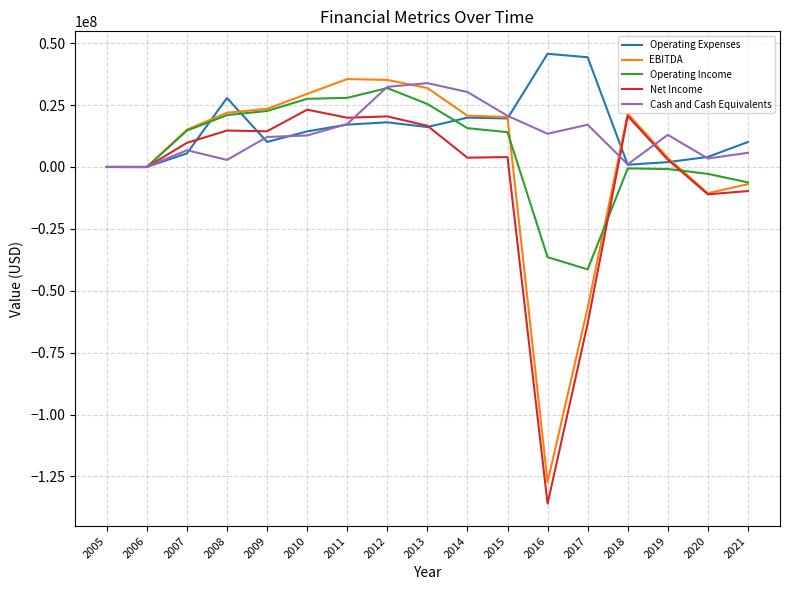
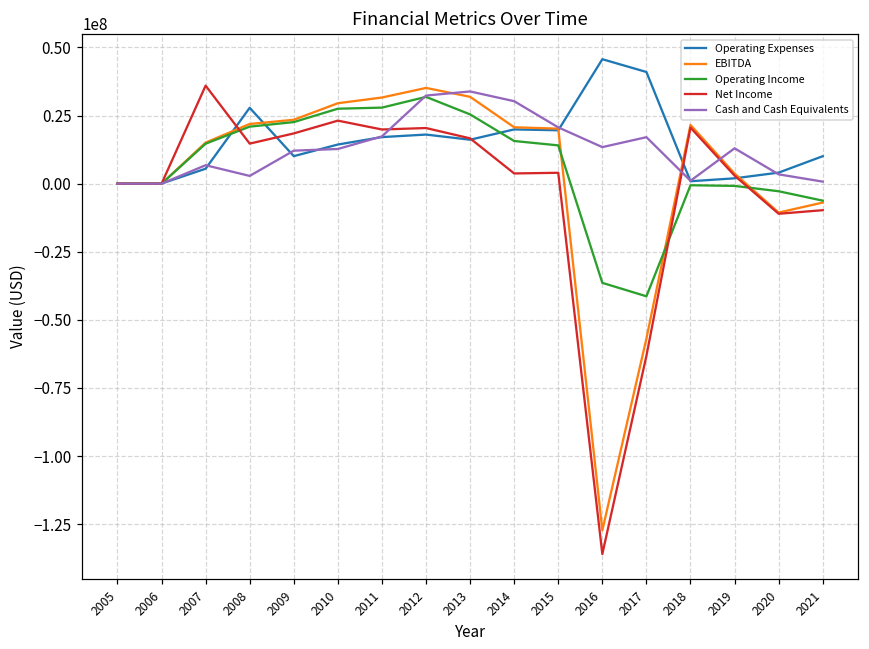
  {
    "Operating Expenses": {
      "2007": 5000000,
      "2008": 28000000,
      "2009": 10000000,
      "2010": 14000000,
      "2012": 18000000,
      "2016": 46000000,
-     "2017": 44000000,
+     "2017": 41000000,
      "2021": 10000000
    },
    "EBITDA": {
      "2010": 30000000,
-     "2011": 36000000,
+     "2011": 32000000,
      "2012": 35000000,
      "2013": 32000000,
      "2016": -127000000,
      "2017": -57000000
    },
    "Operating Income": {
      "2010": 28000000,
      "2011": 28000000,
      "2013": 25000000,
      "2014": 16000000,
      "2015": 14000000,
      "2016": -36000000,
      "2017": -41000000,
      "2018": -1000000,
      "2019": -1000000,
      "2020": -3000000
    },
    "Net Income": {
-     "2007": 10000000,
+     "2007": 36000000,
      "2008": 15000000,
-     "2009": 14000000,
+     "2009": 18000000,
      "2010": 23000000,
      "2011": 20000000,
      "2012": 20000000,
      "2014": 4000000,
      "2015": 4000000,
      "2016": -136000000,
      "2017": -63000000,
      "2021": -10000000
    },
    "Cash and Cash Equivalents": {
      "2007": 7000000,
      "2008": 3000000,
      "2009": 12000000,
      "2010": 13000000,
      "2013": 34000000,
      "2014": 30000000,
      "2016": 13000000,
      "2017": 17000000,
      "2019": 13000000,
-     "2021": 6000000
+     "2021": 1000000
    }
  }
